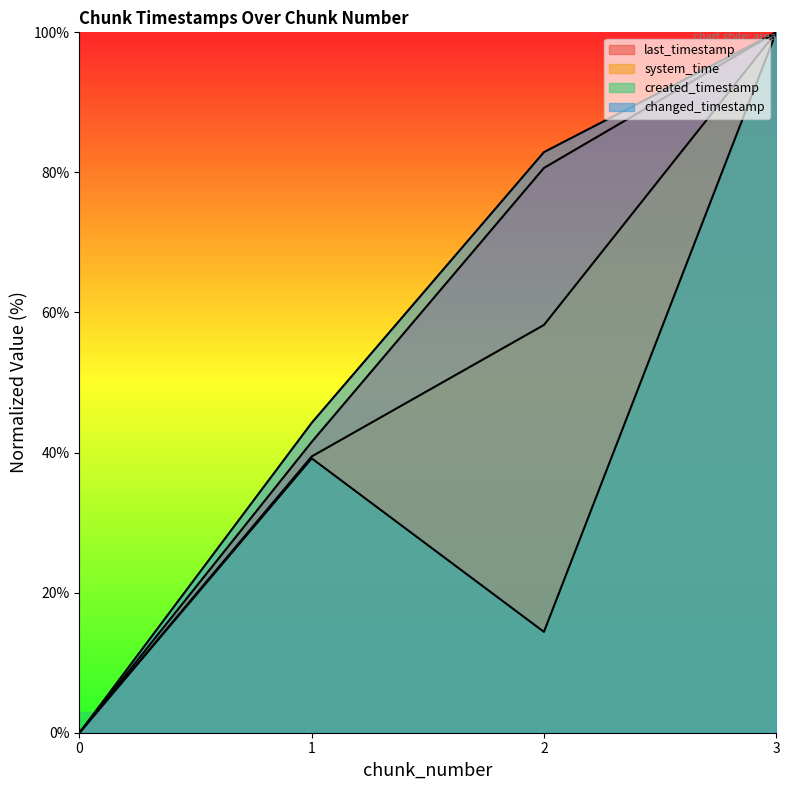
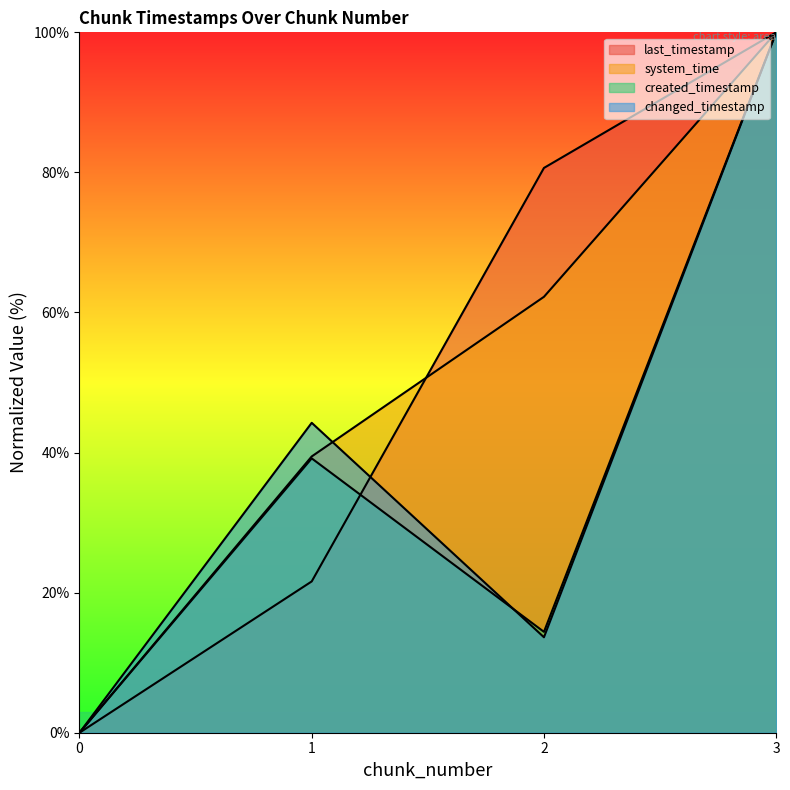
  {
    "last_timestamp": {
-     "1": "42%",
+     "1": "22%",
      "2": "81%"
    },
    "system_time": {
-     "2": "58%"
+     "2": "62%"
    },
    "created_timestamp": {
      "2": "14%"
    },
    "changed_timestamp": {
      "1": "44%",
-     "2": "83%"
+     "2": "14%"
    }
  }
